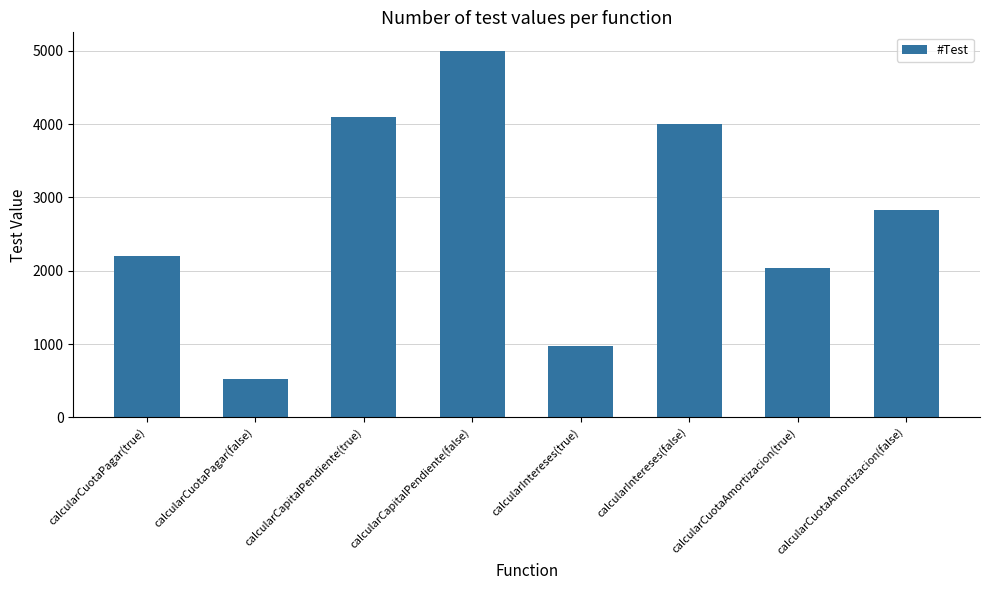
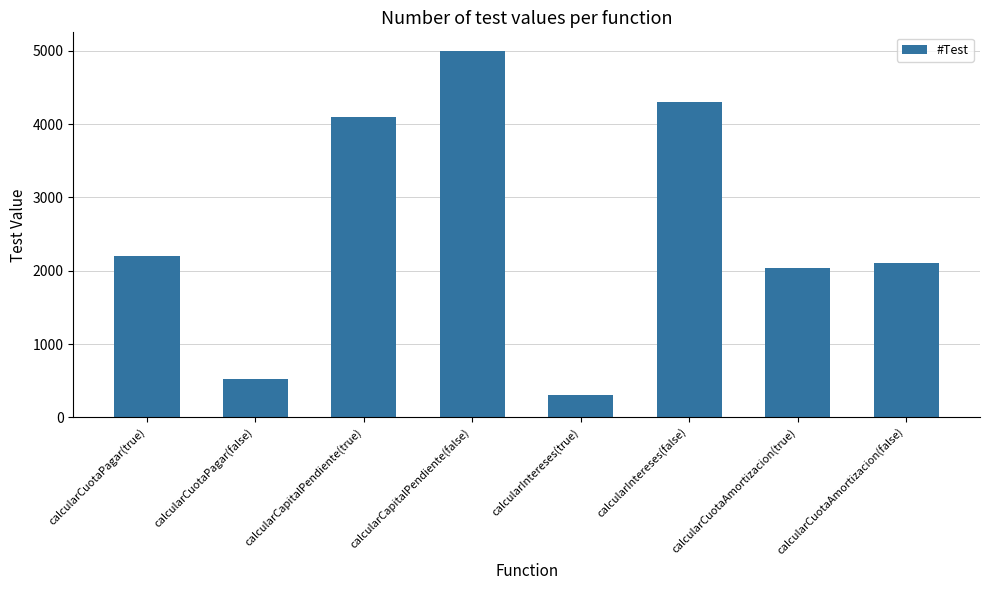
  {
    "calcularCuotaPagar(true)": 2200,
    "calcularCuotaPagar(false)": 500,
    "calcularCapitalPendiente(true)": 4100,
    "calcularCapitalPendiente(false)": 5000,
-   "calcularIntereses(true)": 1000,
-   "calcularIntereses(false)": 4000,
+   "calcularIntereses(true)": 300,
+   "calcularIntereses(false)": 4300,
    "calcularCuotaAmortizacion(true)": 2000,
-   "calcularCuotaAmortizacion(false)": 2800
+   "calcularCuotaAmortizacion(false)": 2100
  }
